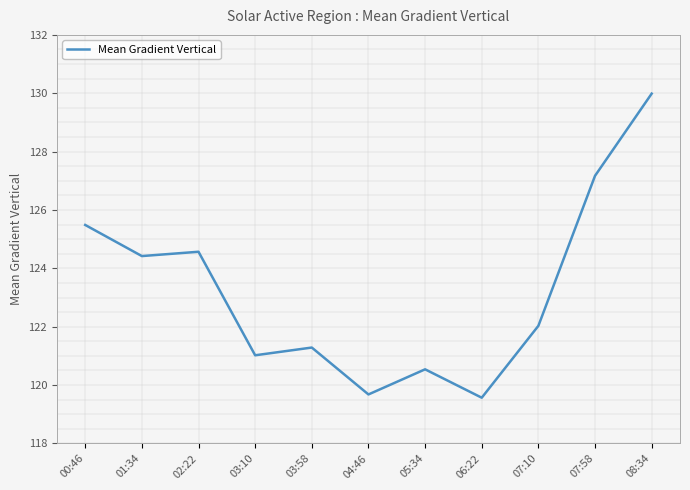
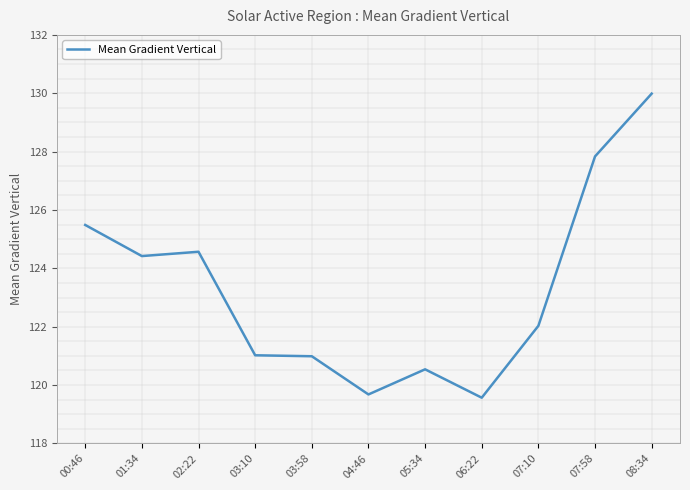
  {
    "00:46": 125.5,
    "01:34": 124.4,
    "02:22": 124.6,
    "03:10": 121.0,
-   "03:58": 121.3,
+   "03:58": 121.0,
    "04:46": 119.7,
    "05:34": 120.5,
    "06:22": 119.6,
    "07:10": 122.0,
-   "07:58": 127.2,
+   "07:58": 127.8,
    "08:34": 130.0
  }
